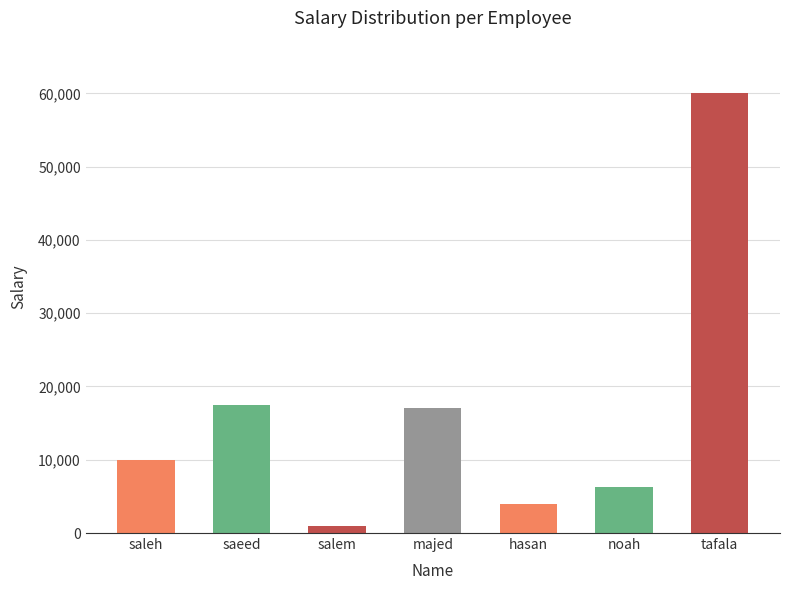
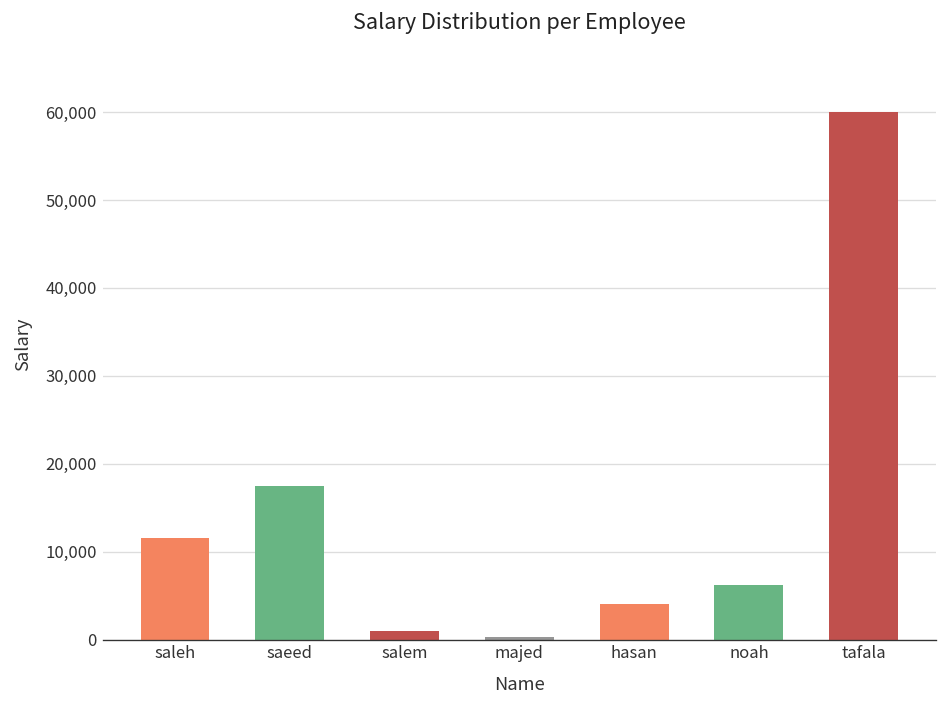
  {
-   "saleh": "10,000",
+   "saleh": "12,000",
    "saeed": "17,000",
    "salem": "1,000",
-   "majed": "17,000",
+   "majed": "0",
    "hasan": "4,000",
    "noah": "6,000",
    "tafala": "60,000"
  }
